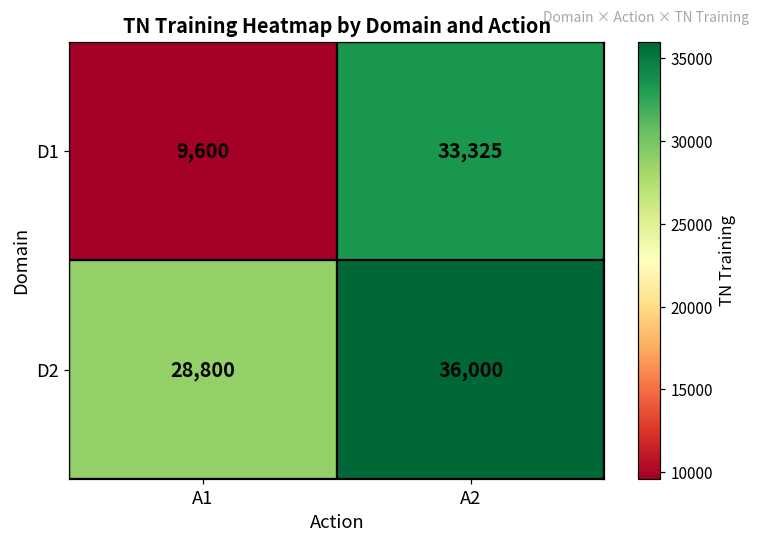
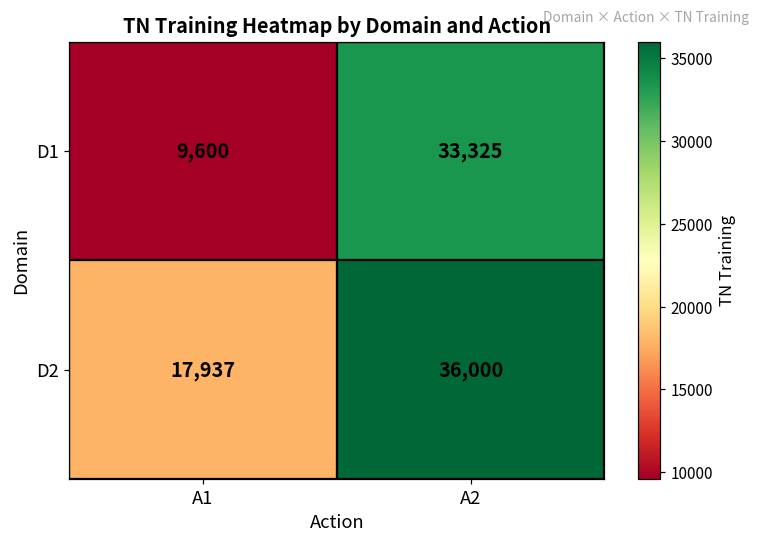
  {
    "D1": {
      "A1": "9,600",
      "A2": "33,325"
    },
    "D2": {
-     "A1": "28,800",
+     "A1": "17,937",
      "A2": "36,000"
    }
  }
